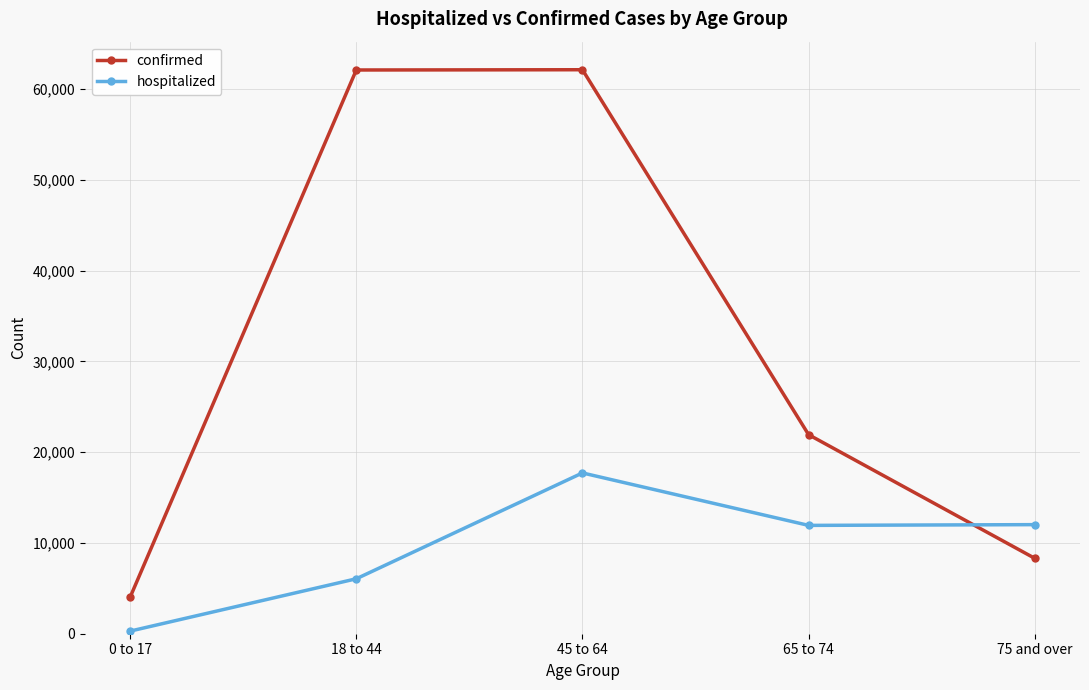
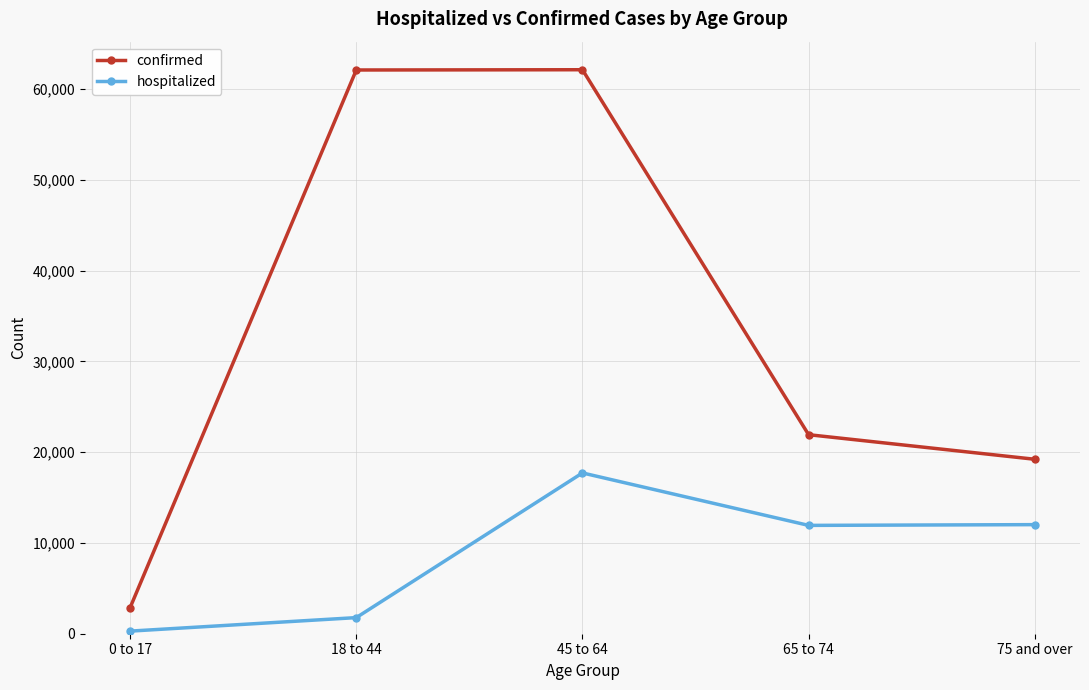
  {
    "confirmed": {
-     "0 to 17": "4,000",
+     "0 to 17": "3,000",
      "18 to 44": "62,000",
      "45 to 64": "62,000",
      "65 to 74": "22,000",
-     "75 and over": "8,000"
+     "75 and over": "19,000"
    },
    "hospitalized": {
      "0 to 17": "0",
-     "18 to 44": "6,000",
+     "18 to 44": "2,000",
      "45 to 64": "18,000",
      "65 to 74": "12,000",
      "75 and over": "12,000"
    }
  }
